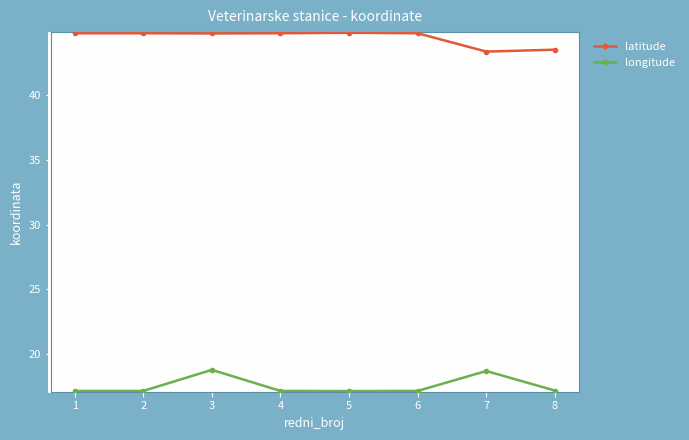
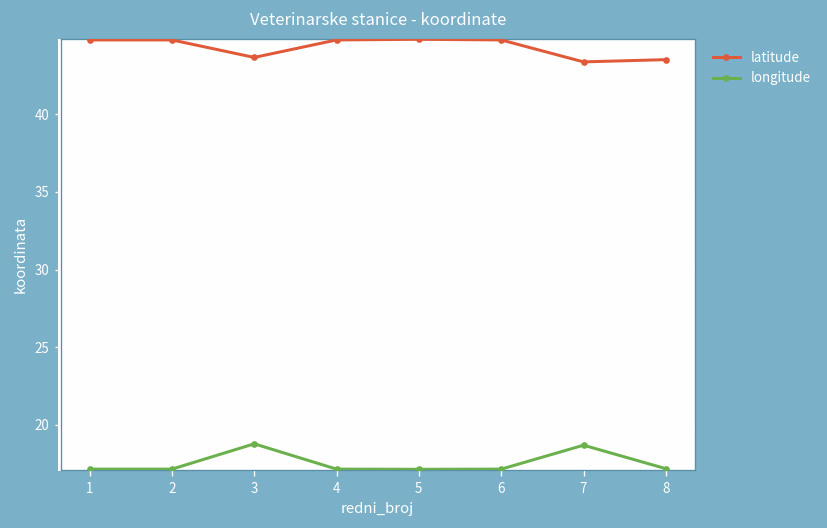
  {
    "latitude": {
      "1": 44.8,
      "2": 44.8,
-     "3": 44.8,
+     "3": 43.7,
      "4": 44.8,
      "5": 44.8,
      "6": 44.8,
      "7": 43.4,
      "8": 43.5
    },
    "longitude": {
      "1": 17.2,
      "2": 17.2,
      "3": 18.8,
      "4": 17.2,
      "5": 17.1,
      "6": 17.2,
      "7": 18.7,
      "8": 17.2
    }
  }
